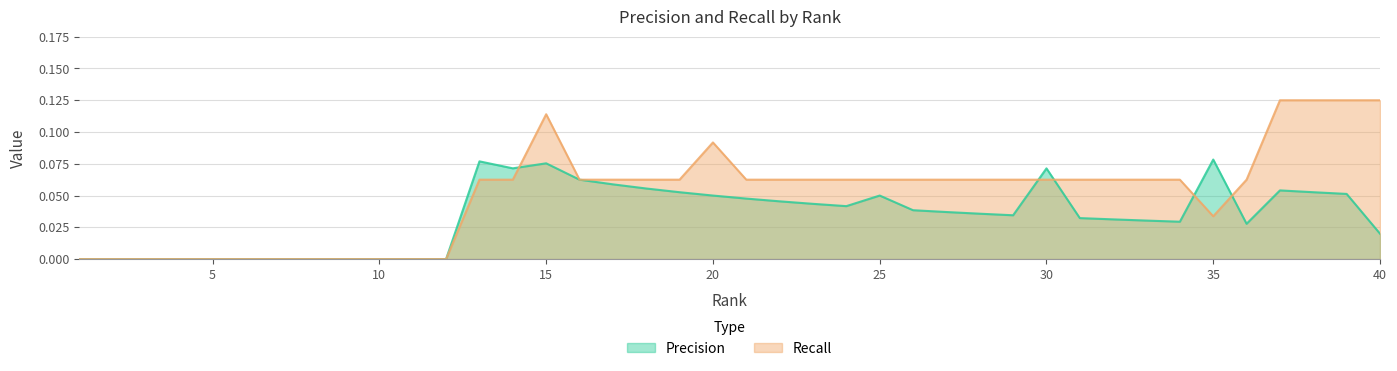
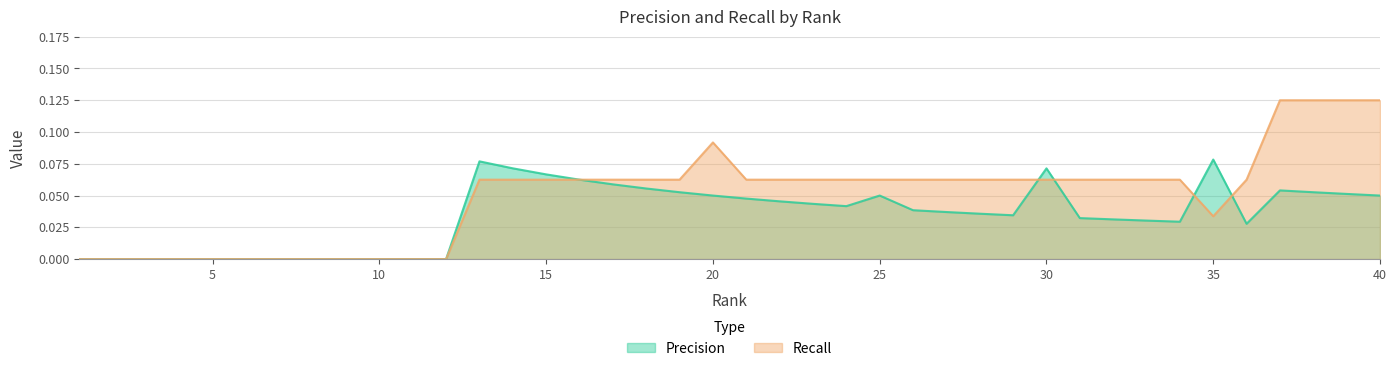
  {
    "Precision": {
-     "15": 0.075,
+     "15": 0.067,
      "20": 0.050,
      "25": 0.050,
      "30": 0.071,
      "35": 0.078,
-     "40": 0.02
+     "40": 0.05
    },
    "Recall": {
-     "15": 0.114,
+     "15": 0.063,
      "20": 0.092,
      "25": 0.063,
      "30": 0.063,
      "35": 0.034,
      "40": 0.125
    }
  }
